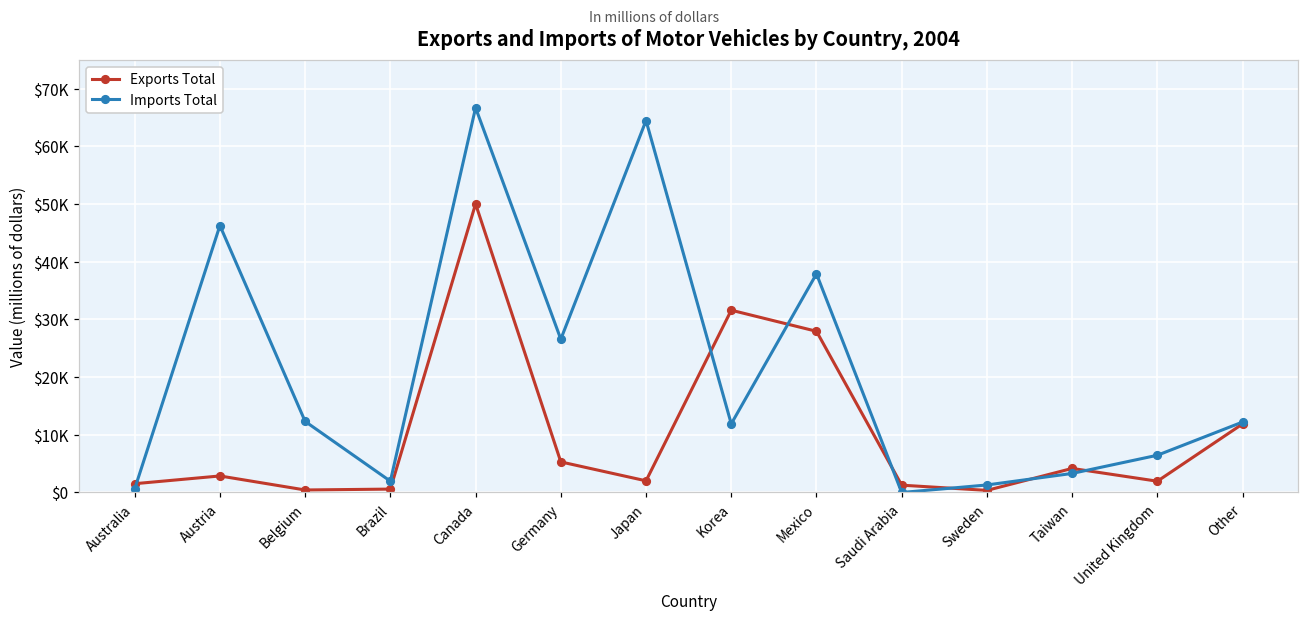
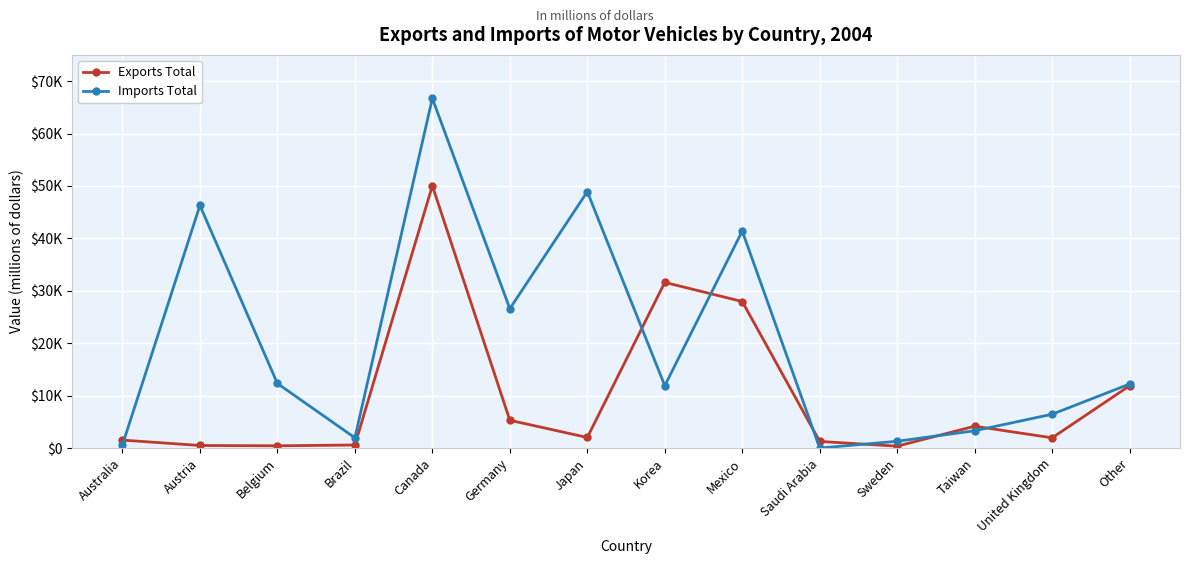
  {
    "Exports Total": {
      "Australia": "$2000",
-     "Austria": "$3000",
+     "Austria": "$0",
      "Belgium": "$0",
      "Brazil": "$1000",
      "Canada": "$50000",
      "Germany": "$5000",
      "Japan": "$2000",
      "Korea": "$32000",
      "Mexico": "$28000",
      "Saudi Arabia": "$1000",
      "Sweden": "$0",
      "Taiwan": "$4000",
      "United Kingdom": "$2000"
    },
    "Imports Total": {
      "Australia": "$1000",
      "Austria": "$46000",
      "Belgium": "$12000",
      "Brazil": "$2000",
      "Canada": "$67000",
      "Germany": "$27000",
-     "Japan": "$64000",
+     "Japan": "$49000",
      "Korea": "$12000",
-     "Mexico": "$38000",
+     "Mexico": "$41000",
      "Saudi Arabia": "$0",
      "Sweden": "$1000",
      "Taiwan": "$3000",
      "United Kingdom": "$6000"
    }
  }
